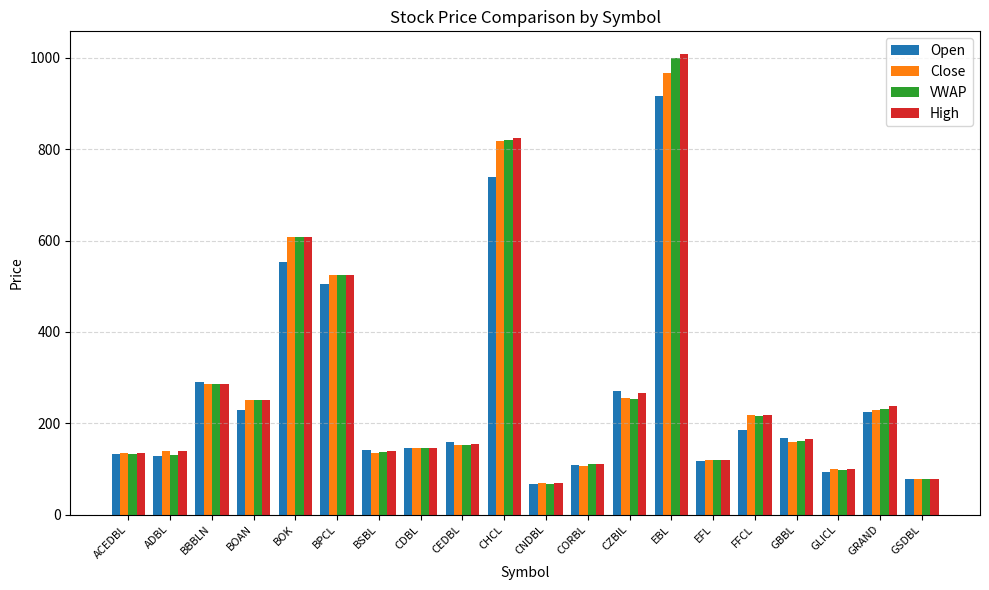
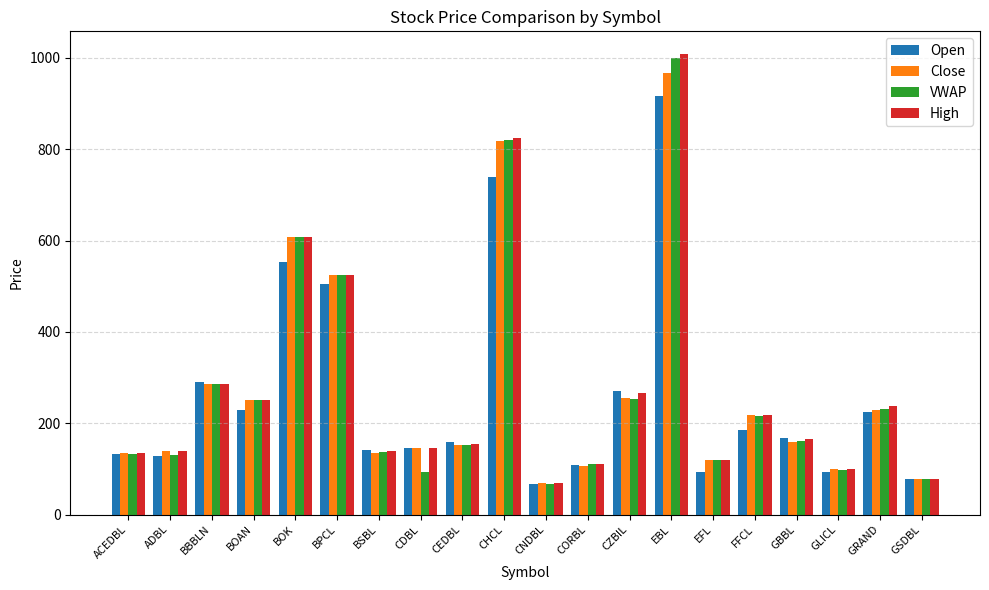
  {
    "Open": {
      "ACEDBL": 130,
      "ADBL": 130,
      "BBBLN": 290,
      "BOAN": 230,
      "BOK": 550,
      "BPCL": 500,
      "BSBL": 140,
      "CDBL": 150,
      "CEDBL": 160,
      "CHCL": 740,
      "CNDBL": 70,
      "CORBL": 110,
      "CZBIL": 270,
      "EBL": 920,
-     "EFL": 120,
+     "EFL": 90,
      "FFCL": 190,
      "GBBL": 170,
      "GLICL": 90,
      "GRAND": 220,
      "GSDBL": 80
    },
    "Close": {
      "ACEDBL": 140,
      "ADBL": 140,
      "BBBLN": 290,
      "BOAN": 250,
      "BOK": 610,
      "BPCL": 520,
      "BSBL": 140,
      "CDBL": 150,
      "CEDBL": 150,
      "CHCL": 820,
      "CNDBL": 70,
      "CORBL": 110,
      "CZBIL": 260,
      "EBL": 970,
      "EFL": 120,
      "FFCL": 220,
      "GBBL": 160,
      "GLICL": 100,
      "GRAND": 230,
      "GSDBL": 80
    },
    "VWAP": {
      "ACEDBL": 130,
      "ADBL": 130,
      "BBBLN": 290,
      "BOAN": 250,
      "BOK": 610,
      "BPCL": 520,
      "BSBL": 140,
-     "CDBL": 150,
+     "CDBL": 90,
      "CEDBL": 150,
      "CHCL": 820,
      "CNDBL": 70,
      "CORBL": 110,
      "CZBIL": 250,
      "EBL": 1000,
      "EFL": 120,
      "FFCL": 220,
      "GBBL": 160,
      "GLICL": 100,
      "GRAND": 230,
      "GSDBL": 80
    },
    "High": {
      "ACEDBL": 140,
      "ADBL": 140,
      "BBBLN": 290,
      "BOAN": 250,
      "BOK": 610,
      "BPCL": 520,
      "BSBL": 140,
      "CDBL": 150,
      "CEDBL": 160,
      "CHCL": 830,
      "CNDBL": 70,
      "CORBL": 110,
      "CZBIL": 270,
      "EBL": 1010,
      "EFL": 120,
      "FFCL": 220,
      "GBBL": 170,
      "GLICL": 100,
      "GRAND": 240,
      "GSDBL": 80
    }
  }
